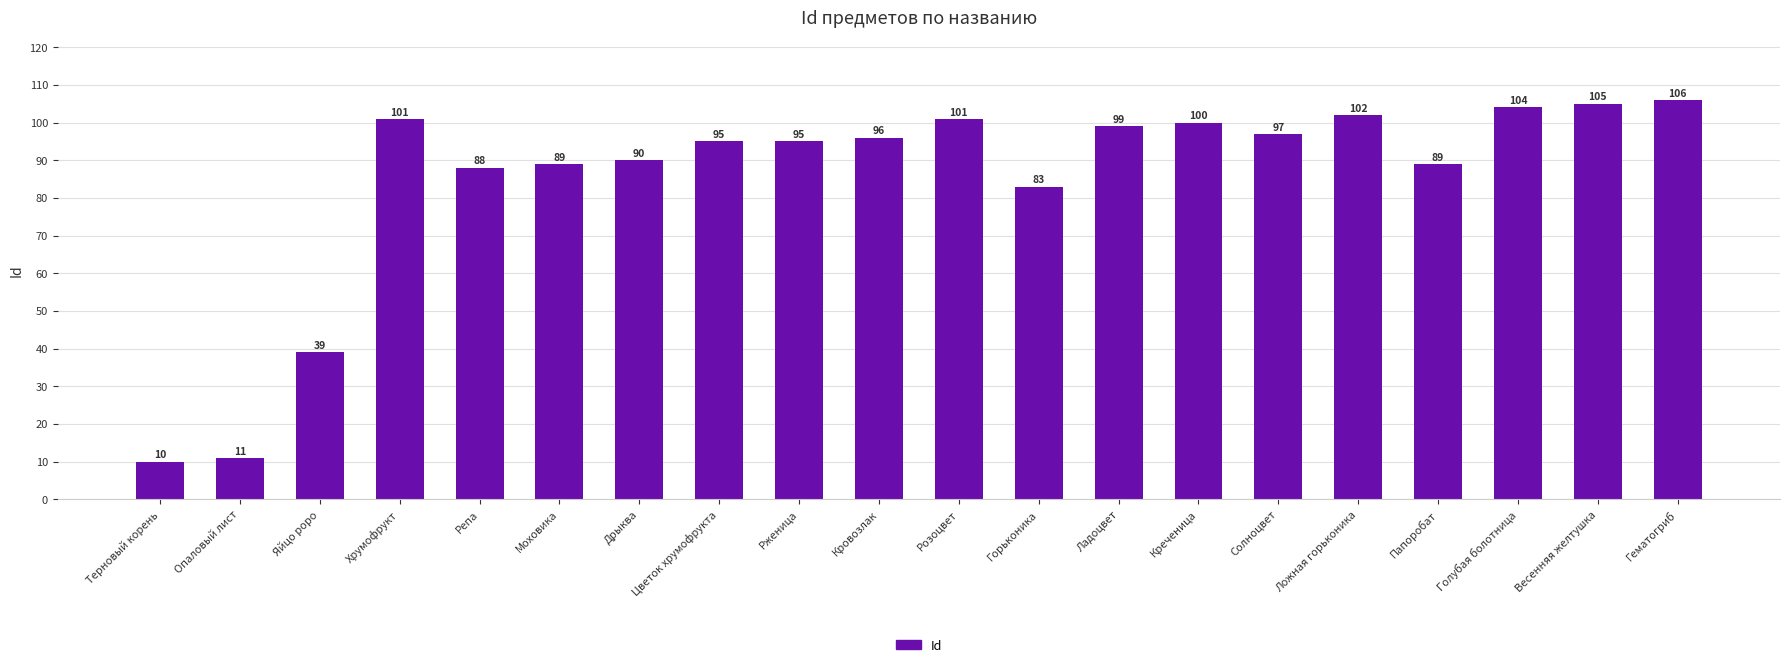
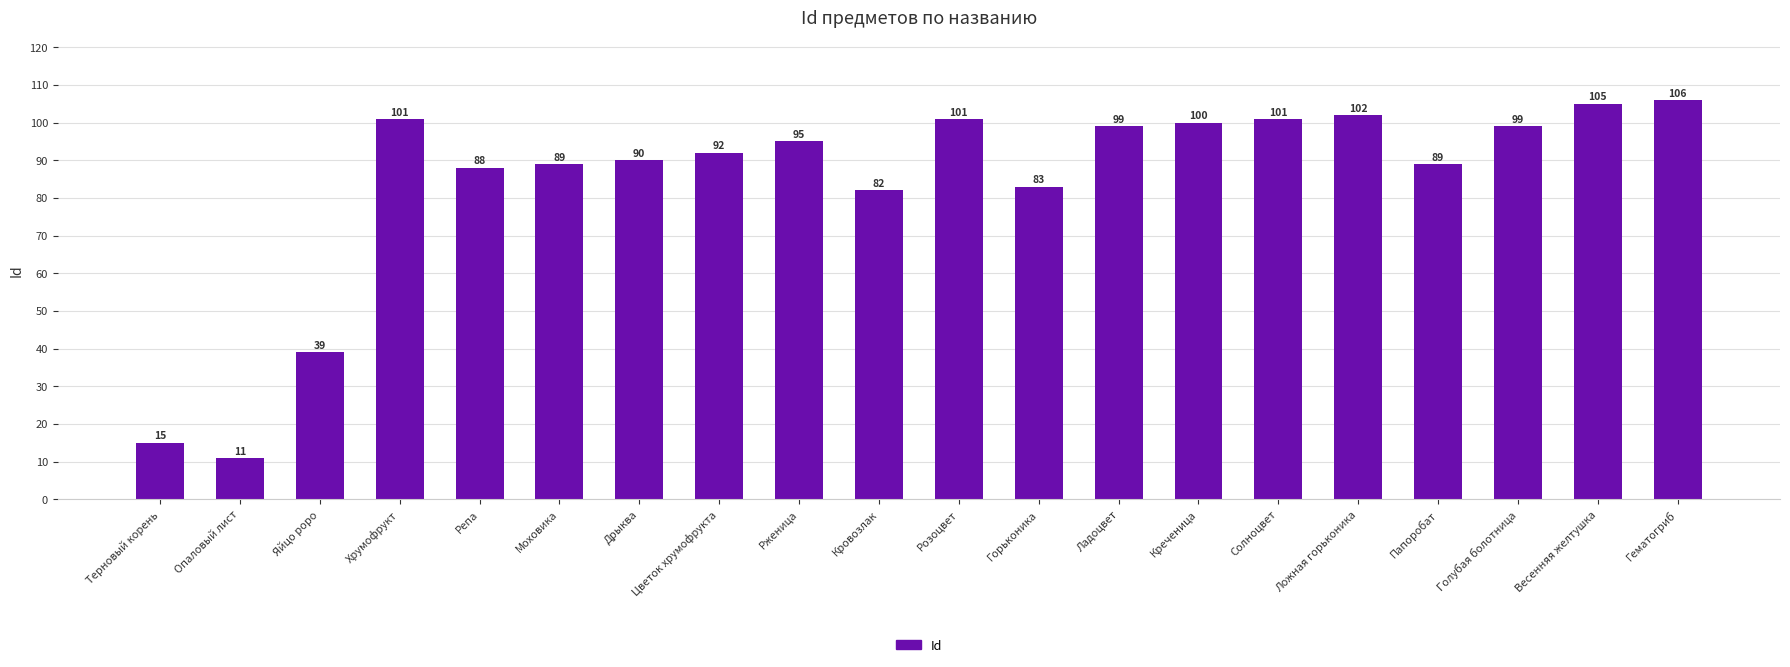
  {
-   "Терновый корень": 10,
+   "Терновый корень": 15,
    "Опаловый лист": 11,
    "Яйцо роро": 39,
    "Хрумофрукт": 101,
    "Репа": 88,
    "Моховика": 89,
    "Дрыква": 90,
-   "Цветок хрумофрукта": 95,
+   "Цветок хрумофрукта": 92,
    "Рженица": 95,
-   "Кровозлак": 96,
+   "Кровозлак": 82,
    "Розоцвет": 101,
    "Горьконика": 83,
    "Ладоцвет": 99,
    "Креченица": 100,
-   "Солноцвет": 97,
+   "Солноцвет": 101,
    "Ложная горьконика": 102,
    "Папоробат": 89,
-   "Голубая болотница": 104,
+   "Голубая болотница": 99,
    "Весенняя желтушка": 105,
    "Гематогриб": 106
  }
